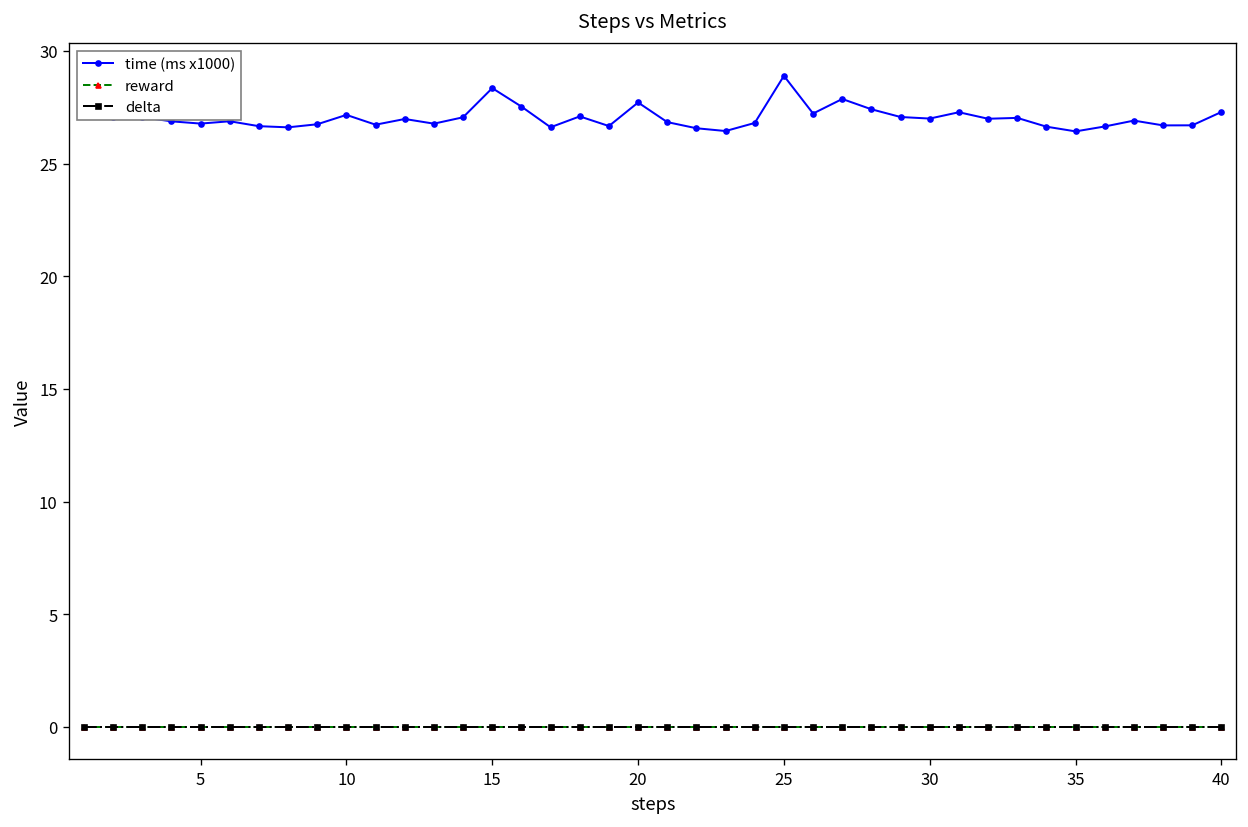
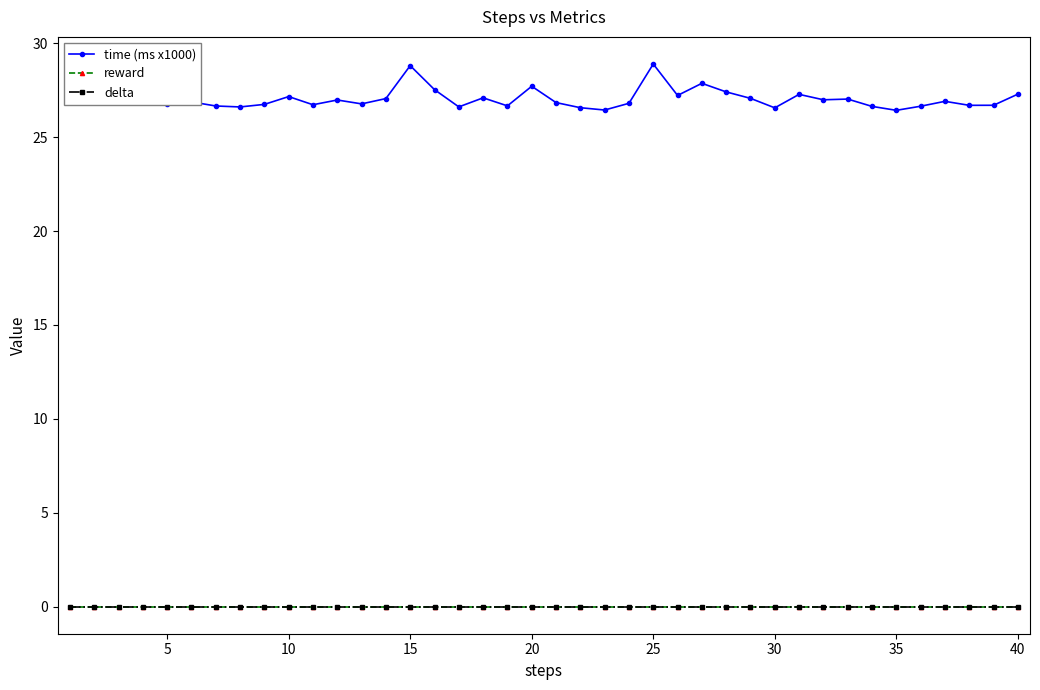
  {
    "time (ms x1000)": {
      "10": 27.2,
-     "15": 28.4,
+     "15": 28.8,
      "20": 27.7,
      "25": 28.9,
-     "30": 27.0,
+     "30": 26.6,
      "35": 26.4,
      "40": 27.3
    },
    "delta": {
      "5": 0.0,
      "10": 0.0,
      "15": 0.0,
      "20": 0.0,
      "25": 0.0,
      "30": 0.0,
      "35": 0.0,
      "40": 0.0
    }
  }
